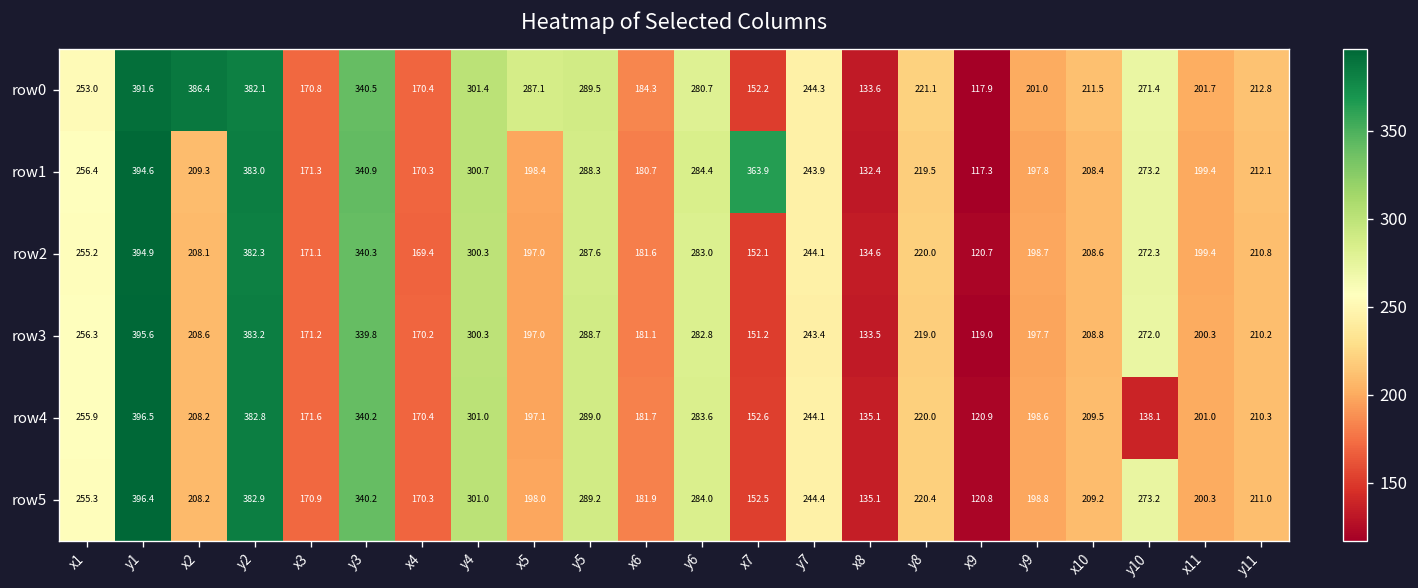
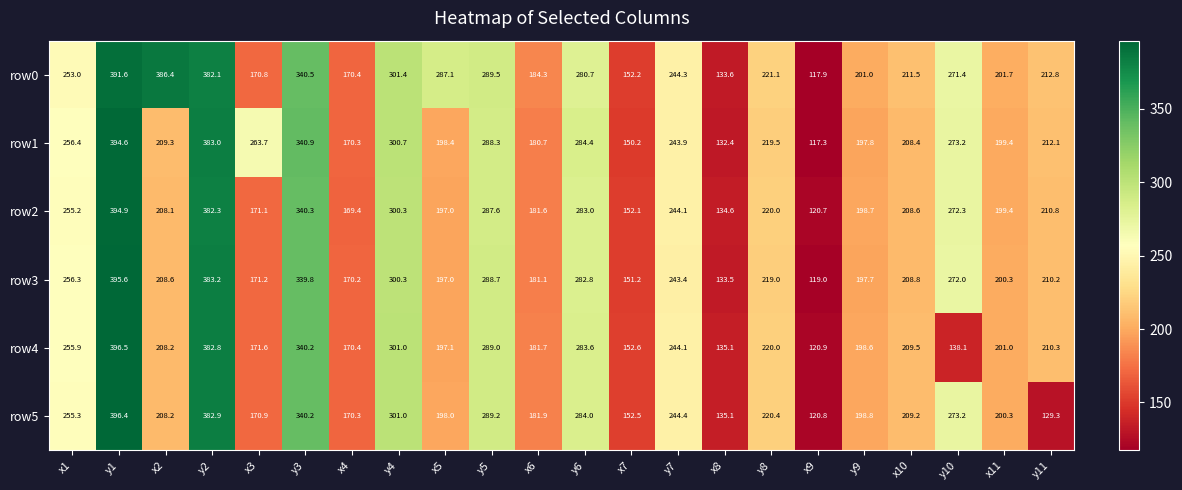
  {
    "row0": {
      "x1": 253.0,
      "y1": 391.6,
      "x2": 386.4,
      "y2": 382.1,
      "x3": 170.8,
      "y3": 340.5,
      "x4": 170.4,
      "y4": 301.4,
      "x5": 287.1,
      "y5": 289.5,
      "x6": 184.3,
      "y6": 280.7,
      "x7": 152.2,
      "y7": 244.3,
      "x8": 133.6,
      "y8": 221.1,
      "x9": 117.9,
      "y9": 201.0,
      "x10": 211.5,
      "y10": 271.4,
      "x11": 201.7,
      "y11": 212.8
    },
    "row1": {
      "x1": 256.4,
      "y1": 394.6,
      "x2": 209.3,
      "y2": 383.0,
-     "x3": 171.3,
+     "x3": 263.7,
      "y3": 340.9,
      "x4": 170.3,
      "y4": 300.7,
      "x5": 198.4,
      "y5": 288.3,
      "x6": 180.7,
      "y6": 284.4,
-     "x7": 363.9,
+     "x7": 150.2,
      "y7": 243.9,
      "x8": 132.4,
      "y8": 219.5,
      "x9": 117.3,
      "y9": 197.8,
      "x10": 208.4,
      "y10": 273.2,
      "x11": 199.4,
      "y11": 212.1
    },
    "row2": {
      "x1": 255.2,
      "y1": 394.9,
      "x2": 208.1,
      "y2": 382.3,
      "x3": 171.1,
      "y3": 340.3,
      "x4": 169.4,
      "y4": 300.3,
      "x5": 197.0,
      "y5": 287.6,
      "x6": 181.6,
      "y6": 283.0,
      "x7": 152.1,
      "y7": 244.1,
      "x8": 134.6,
      "y8": 220.0,
      "x9": 120.7,
      "y9": 198.7,
      "x10": 208.6,
      "y10": 272.3,
      "x11": 199.4,
      "y11": 210.8
    },
    "row3": {
      "x1": 256.3,
      "y1": 395.6,
      "x2": 208.6,
      "y2": 383.2,
      "x3": 171.2,
      "y3": 339.8,
      "x4": 170.2,
      "y4": 300.3,
      "x5": 197.0,
      "y5": 288.7,
      "x6": 181.1,
      "y6": 282.8,
      "x7": 151.2,
      "y7": 243.4,
      "x8": 133.5,
      "y8": 219.0,
      "x9": 119.0,
      "y9": 197.7,
      "x10": 208.8,
      "y10": 272.0,
      "x11": 200.3,
      "y11": 210.2
    },
    "row4": {
      "x1": 255.9,
      "y1": 396.5,
      "x2": 208.2,
      "y2": 382.8,
      "x3": 171.6,
      "y3": 340.2,
      "x4": 170.4,
      "y4": 301.0,
      "x5": 197.1,
      "y5": 289.0,
      "x6": 181.7,
      "y6": 283.6,
      "x7": 152.6,
      "y7": 244.1,
      "x8": 135.1,
      "y8": 220.0,
      "x9": 120.9,
      "y9": 198.6,
      "x10": 209.5,
      "y10": 138.1,
      "x11": 201.0,
      "y11": 210.3
    },
    "row5": {
      "x1": 255.3,
      "y1": 396.4,
      "x2": 208.2,
      "y2": 382.9,
      "x3": 170.9,
      "y3": 340.2,
      "x4": 170.3,
      "y4": 301.0,
      "x5": 198.0,
      "y5": 289.2,
      "x6": 181.9,
      "y6": 284.0,
      "x7": 152.5,
      "y7": 244.4,
      "x8": 135.1,
      "y8": 220.4,
      "x9": 120.8,
      "y9": 198.8,
      "x10": 209.2,
      "y10": 273.2,
      "x11": 200.3,
-     "y11": 211.0
+     "y11": 129.3
    }
  }
